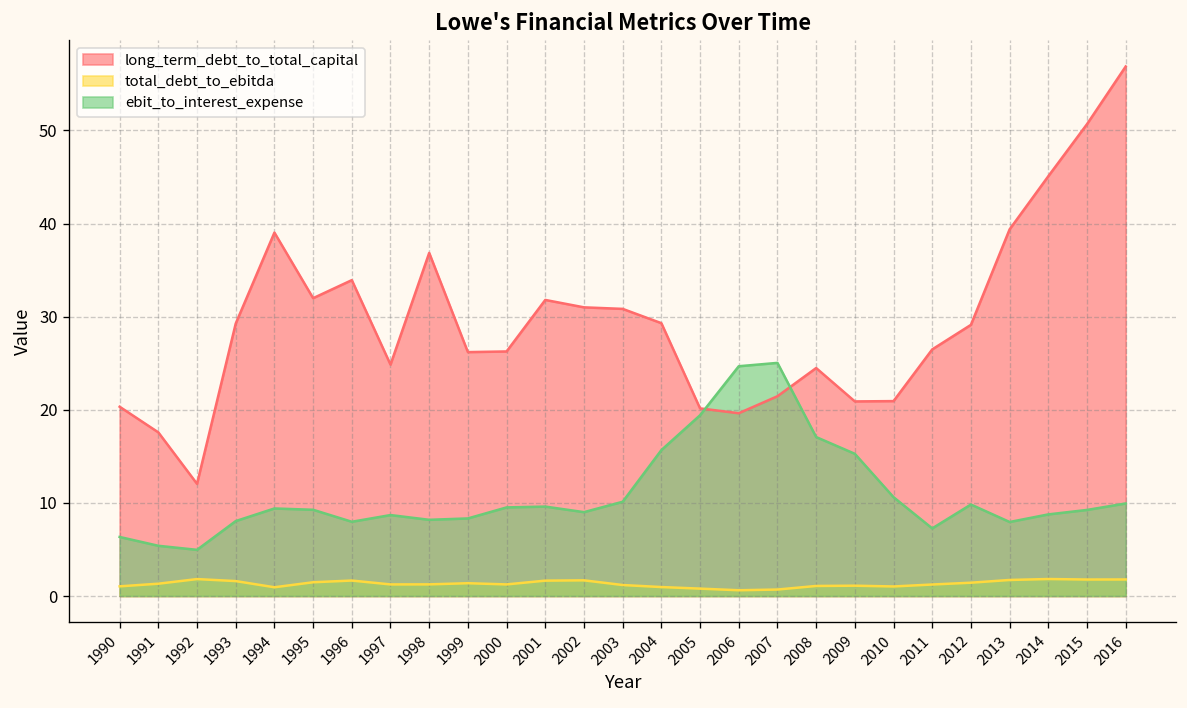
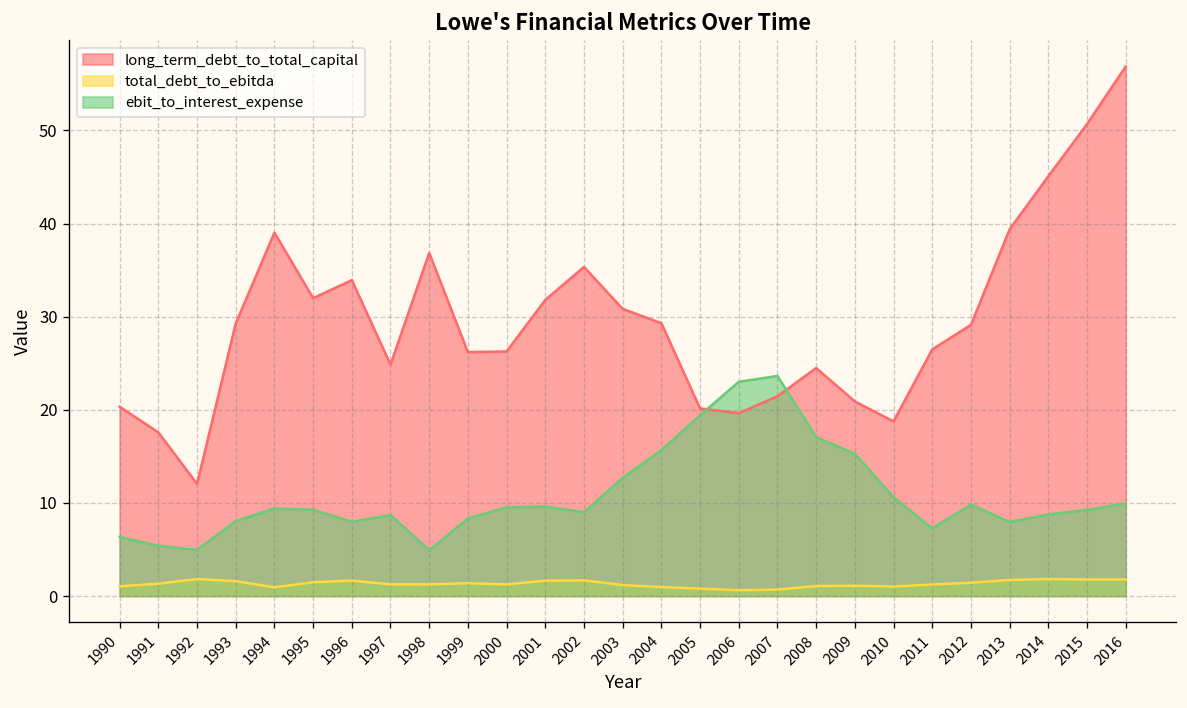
  {
    "long_term_debt_to_total_capital": {
      "1990": 20,
      "1991": 18,
      "1992": 12,
      "1993": 29,
      "1994": 39,
      "1995": 32,
      "1996": 34,
      "1997": 25,
      "1998": 37,
      "1999": 26,
      "2000": 26,
      "2001": 32,
-     "2002": 31,
+     "2002": 35,
      "2003": 31,
      "2004": 29,
      "2005": 20,
      "2006": 20,
      "2007": 21,
      "2008": 24,
      "2009": 21,
-     "2010": 21,
+     "2010": 19,
      "2011": 26,
      "2012": 29,
      "2013": 39,
      "2014": 45,
      "2015": 51,
      "2016": 57
    },
    "total_debt_to_ebitda": {
      "1990": 1,
      "1991": 1,
      "1992": 2,
      "1993": 2,
      "1994": 1,
      "1995": 1,
      "1996": 2,
      "1997": 1,
      "1998": 1,
      "1999": 1,
      "2000": 1,
      "2001": 2,
      "2002": 2,
      "2003": 1,
      "2004": 1,
      "2005": 1,
      "2006": 1,
      "2007": 1,
      "2008": 1,
      "2009": 1,
      "2010": 1,
      "2011": 1,
      "2012": 1,
      "2013": 2,
      "2014": 2,
      "2015": 2,
      "2016": 2
    },
    "ebit_to_interest_expense": {
      "1990": 6,
      "1991": 5,
      "1992": 5,
      "1993": 8,
      "1994": 9,
      "1995": 9,
      "1996": 8,
      "1997": 9,
-     "1998": 8,
+     "1998": 5,
      "1999": 8,
      "2000": 10,
      "2001": 10,
      "2002": 9,
-     "2003": 10,
+     "2003": 13,
      "2004": 16,
      "2005": 19,
-     "2006": 25,
-     "2007": 25,
+     "2006": 23,
+     "2007": 24,
      "2008": 17,
      "2009": 15,
      "2010": 11,
      "2011": 7,
      "2012": 10,
      "2013": 8,
      "2014": 9,
      "2015": 9,
      "2016": 10
    }
  }
